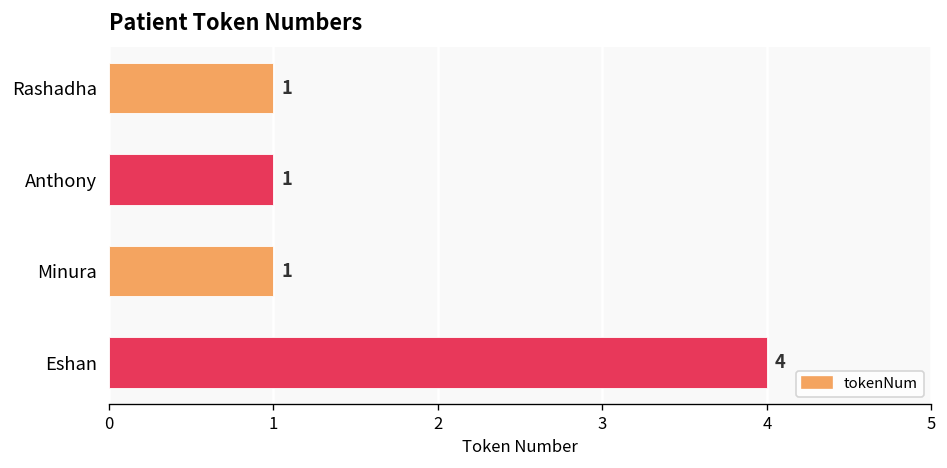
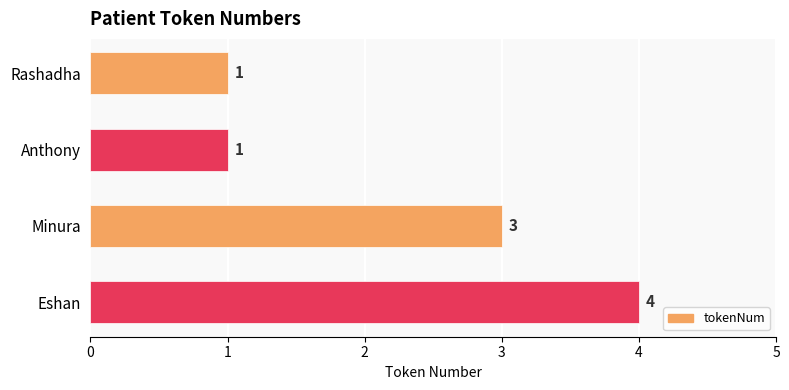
  {
    "Rashadha": 1,
    "Anthony": 1,
-   "Minura": 1,
+   "Minura": 3,
    "Eshan": 4
  }
